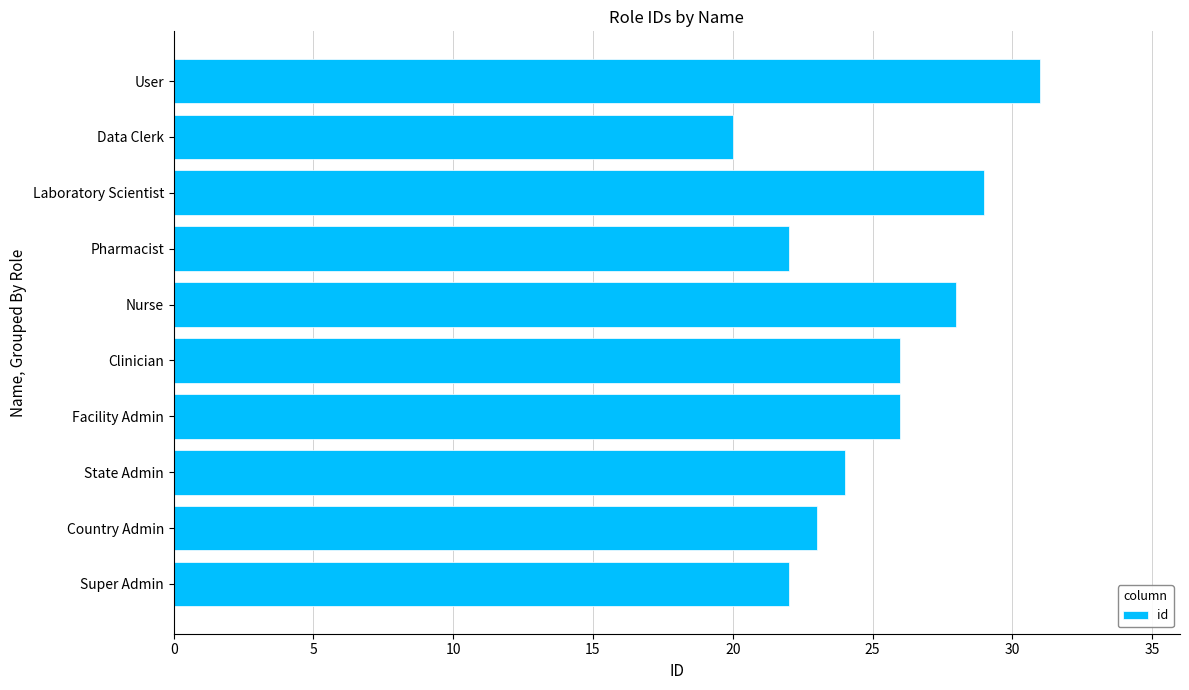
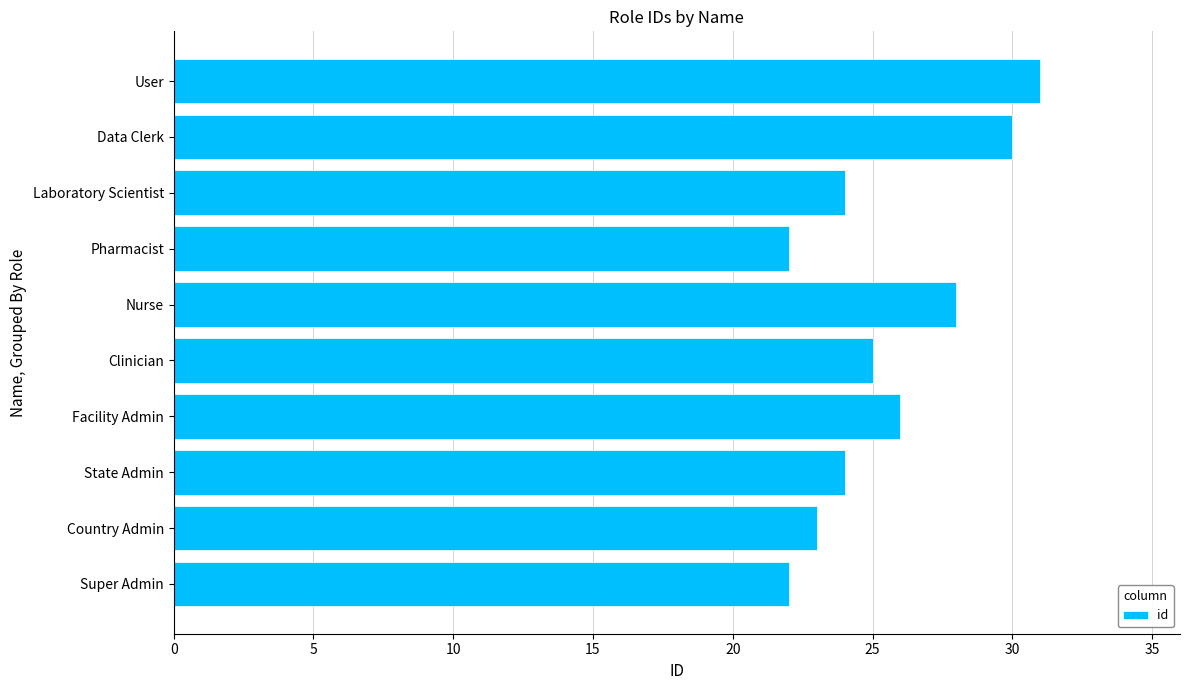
  {
    "User": 31,
-   "Data Clerk": 20,
-   "Laboratory Scientist": 29,
+   "Data Clerk": 30,
+   "Laboratory Scientist": 24,
    "Pharmacist": 22,
    "Nurse": 28,
-   "Clinician": 26,
+   "Clinician": 25,
    "Facility Admin": 26,
    "State Admin": 24,
    "Country Admin": 23,
    "Super Admin": 22
  }
